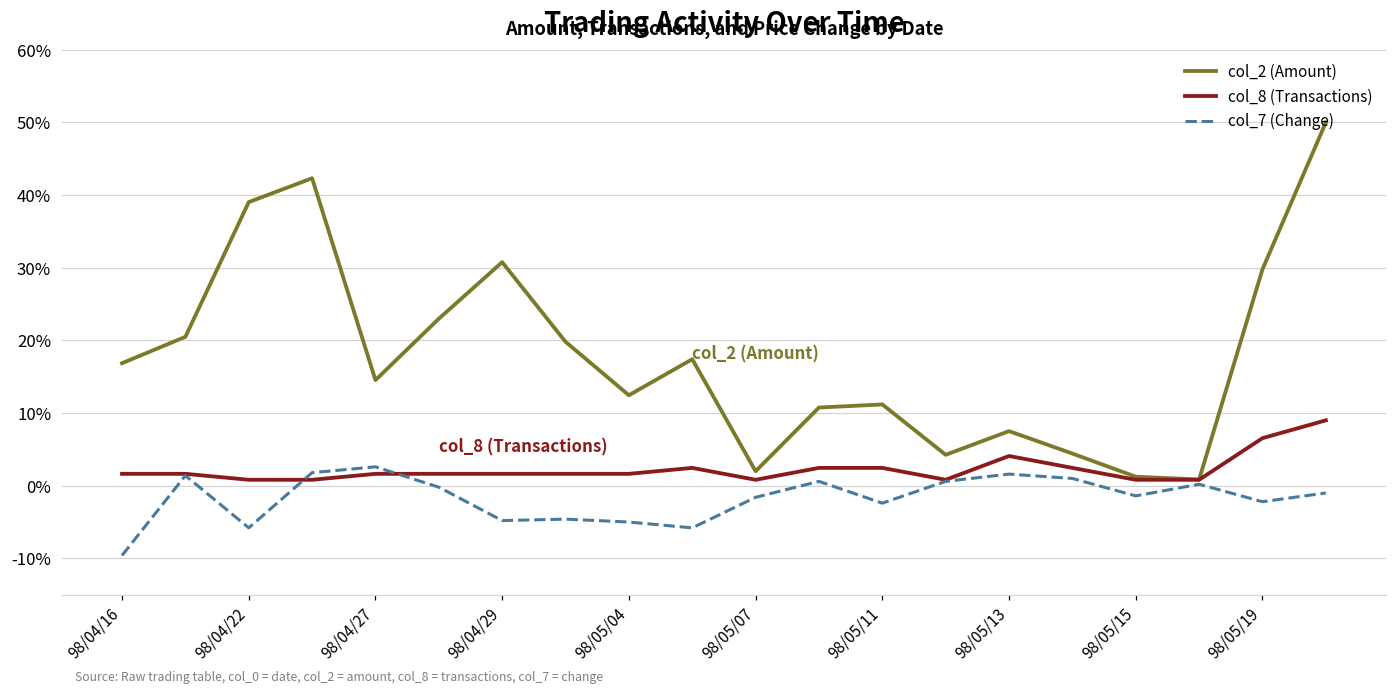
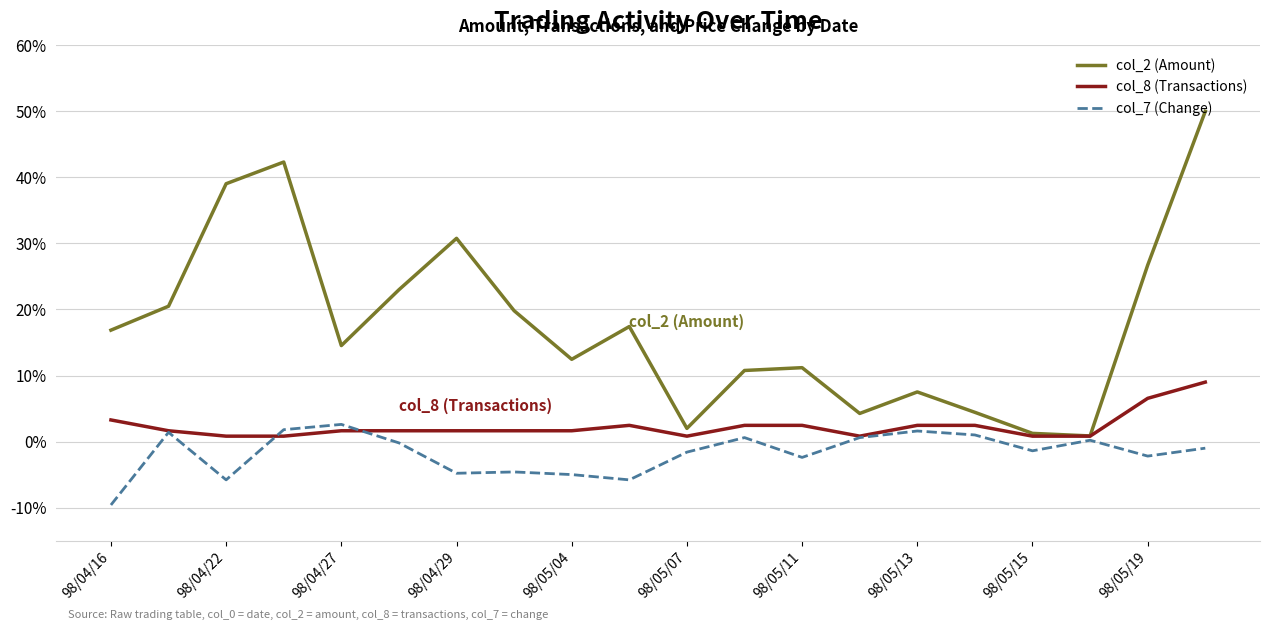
  {
    "col_2 (Amount)": {
      "98/04/16": "17%",
      "98/04/22": "39%",
      "98/04/27": "15%",
      "98/04/29": "31%",
      "98/05/04": "12%",
      "98/05/07": "2%",
      "98/05/11": "11%",
      "98/05/13": "8%",
      "98/05/15": "1%",
-     "98/05/19": "30%"
+     "98/05/19": "27%"
    },
    "col_8 (Transactions)": {
-     "98/04/16": "2%",
+     "98/04/16": "3%",
      "98/04/22": "1%",
      "98/04/27": "2%",
      "98/05/04": "2%",
      "98/05/07": "1%",
      "98/05/11": "2%",
-     "98/05/13": "4%",
+     "98/05/13": "2%",
      "98/05/15": "1%",
      "98/05/19": "7%"
    },
    "col_7 (Change)": {
      "98/04/16": "-10%",
      "98/04/22": "-6%",
      "98/04/27": "3%",
      "98/04/29": "-5%",
      "98/05/04": "-5%",
      "98/05/07": "-2%",
      "98/05/11": "-2%",
      "98/05/13": "2%",
      "98/05/15": "-1%",
      "98/05/19": "-2%"
    }
  }
